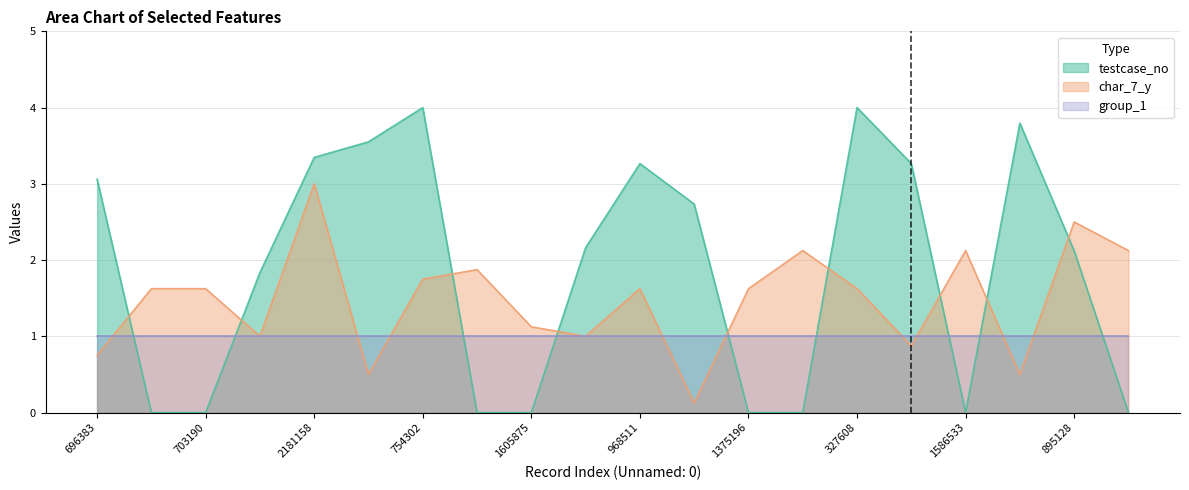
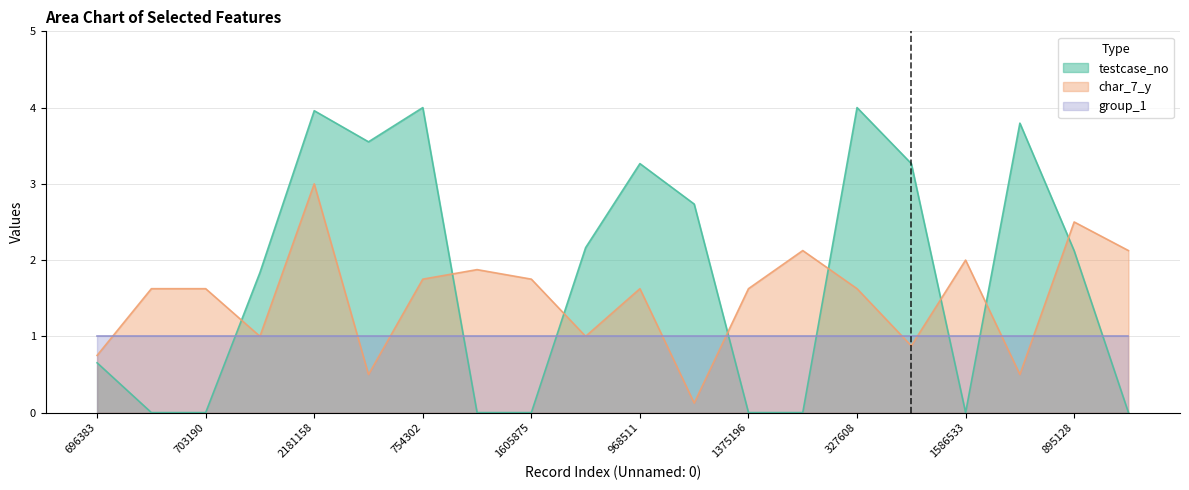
  {
    "testcase_no": {
-     "696383": 3.1,
+     "696383": 0.7,
      "703190": 0.0,
-     "2181158": 3.3,
+     "2181158": 4.0,
      "754302": 4.0,
      "1605875": 0.0,
      "968511": 3.3,
      "1375196": 0.0,
      "327608": 4.0,
      "1586533": 0.0,
      "895128": 2.1
    },
    "char_7_y": {
      "696383": 0.8,
      "703190": 1.6,
      "2181158": 3.0,
      "754302": 1.8,
-     "1605875": 1.1,
+     "1605875": 1.8,
      "968511": 1.6,
      "1375196": 1.6,
      "327608": 1.6,
-     "1586533": 2.1,
+     "1586533": 2.0,
      "895128": 2.5
    },
    "group_1": {
      "696383": 1.0,
      "703190": 1.0,
      "2181158": 1.0,
      "754302": 1.0,
      "1605875": 1.0,
      "968511": 1.0,
      "1375196": 1.0,
      "327608": 1.0,
      "1586533": 1.0,
      "895128": 1.0
    }
  }
